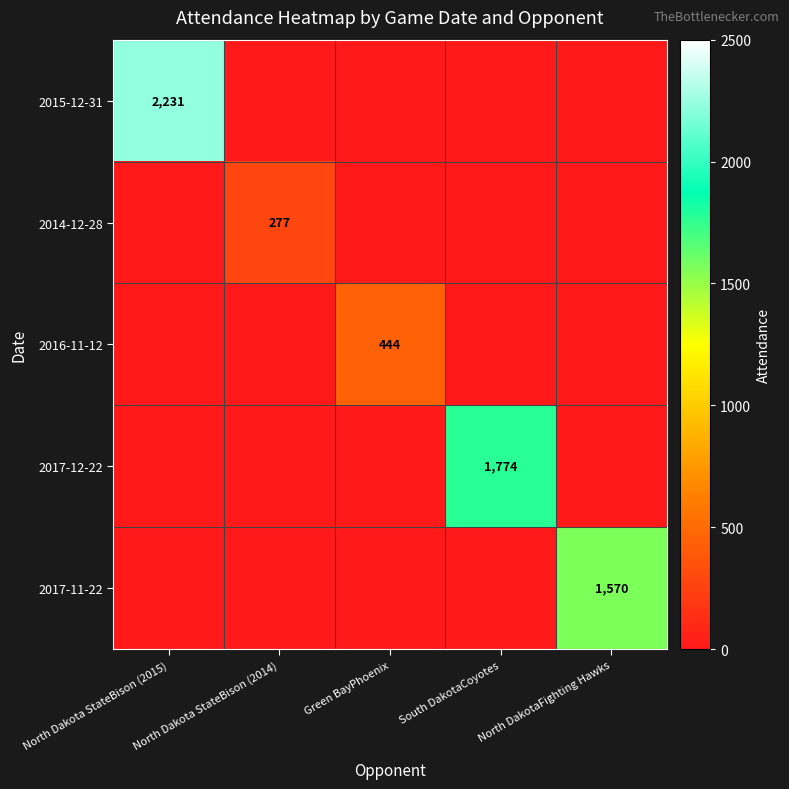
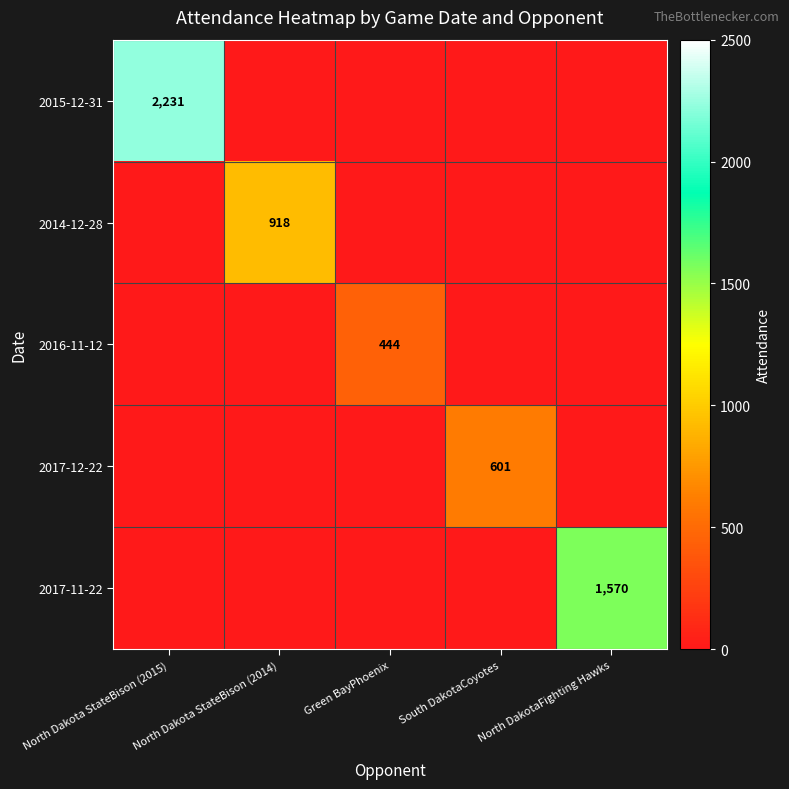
  {
    "2015-12-31": {
      "North Dakota StateBison (2015)": "2,231"
    },
    "2014-12-28": {
-     "North Dakota StateBison (2014)": "277"
+     "North Dakota StateBison (2014)": "918"
    },
    "2016-11-12": {
      "Green BayPhoenix": "444"
    },
    "2017-12-22": {
-     "South DakotaCoyotes": "1,774"
+     "South DakotaCoyotes": "601"
    },
    "2017-11-22": {
      "North DakotaFighting Hawks": "1,570"
    }
  }
